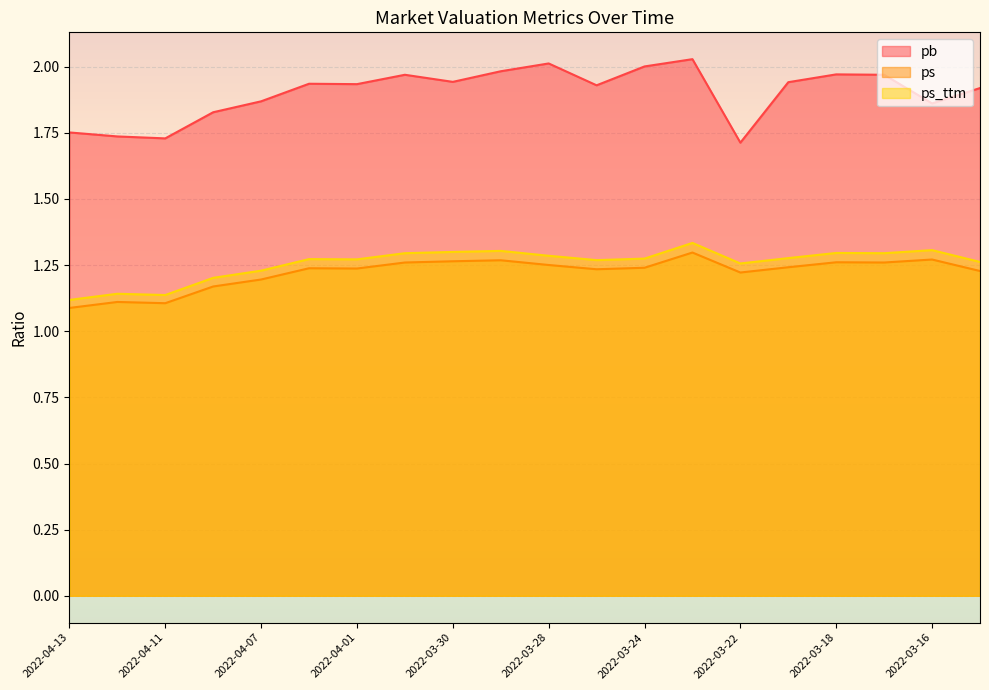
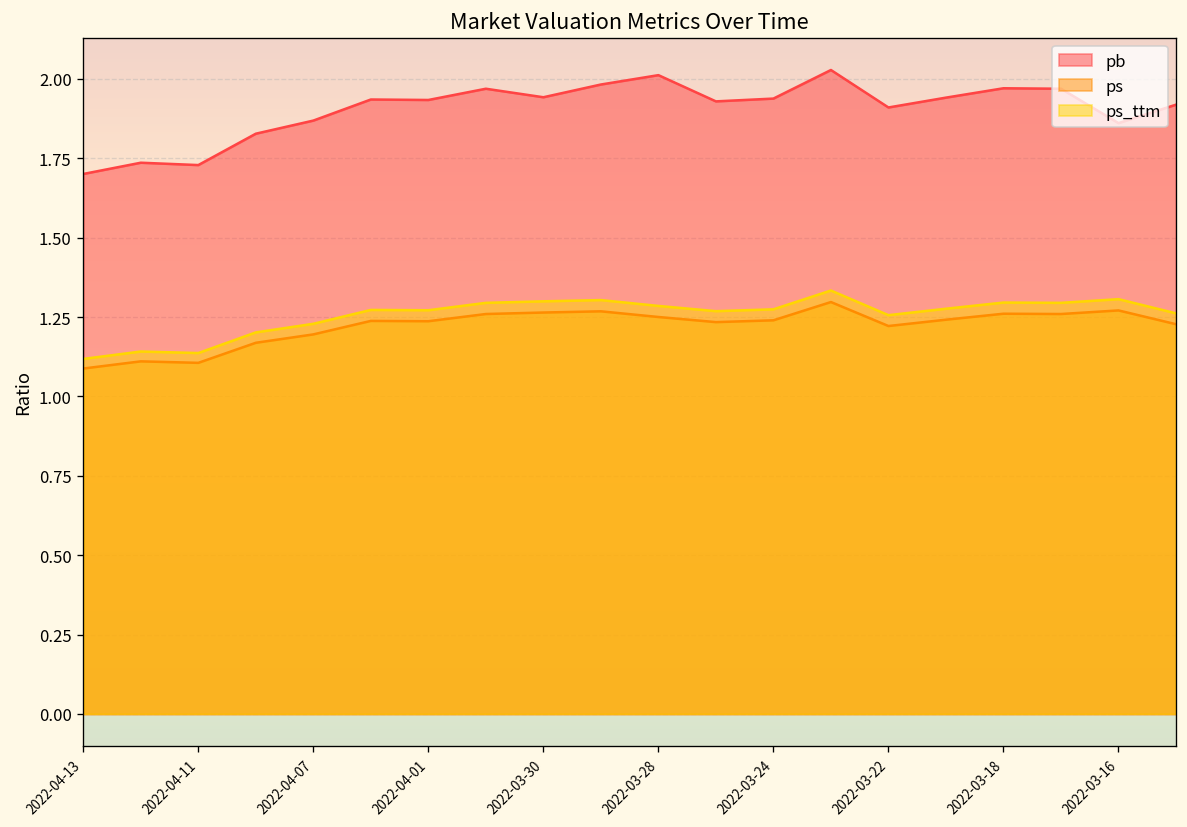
  {
    "pb": {
-     "2022-04-13": 1.75,
+     "2022-04-13": 1.70,
      "2022-04-11": 1.73,
      "2022-04-07": 1.87,
      "2022-04-01": 1.93,
      "2022-03-30": 1.94,
      "2022-03-28": 2.01,
-     "2022-03-24": 2.00,
-     "2022-03-22": 1.71,
+     "2022-03-24": 1.94,
+     "2022-03-22": 1.91,
      "2022-03-18": 1.97
    }
  }
